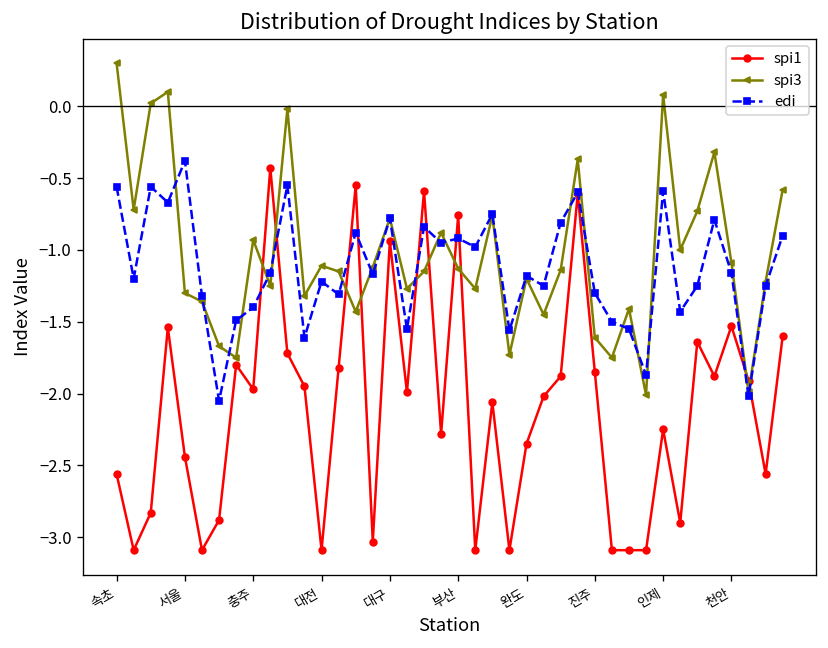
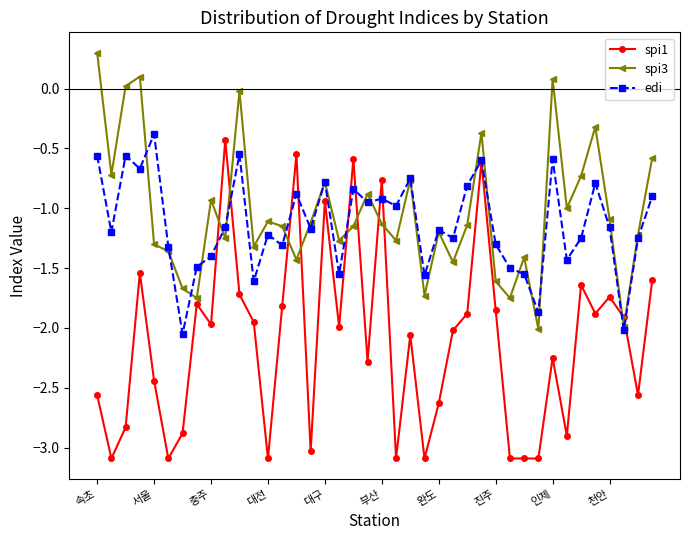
  {
    "spi1": {
      "속초": -2.56,
      "서울": -2.44,
      "충주": -1.97,
      "대전": -3.09,
      "대구": -0.94,
      "부산": -0.76,
-     "완도": -2.35,
+     "완도": -2.63,
      "진주": -1.85,
      "인제": -2.25,
-     "천안": -1.53
+     "천안": -1.74
    },
    "spi3": {
      "속초": 0.30,
      "서울": -1.30,
      "충주": -0.93,
      "대전": -1.11,
      "부산": -1.13,
      "진주": -1.61,
      "인제": 0.08,
      "천안": -1.09
    },
    "edi": {
      "속초": -0.56,
      "서울": -0.38,
      "충주": -1.40,
      "대전": -1.22,
      "부산": -0.92,
      "진주": -1.30,
      "인제": -0.59,
      "천안": -1.16
    }
  }
